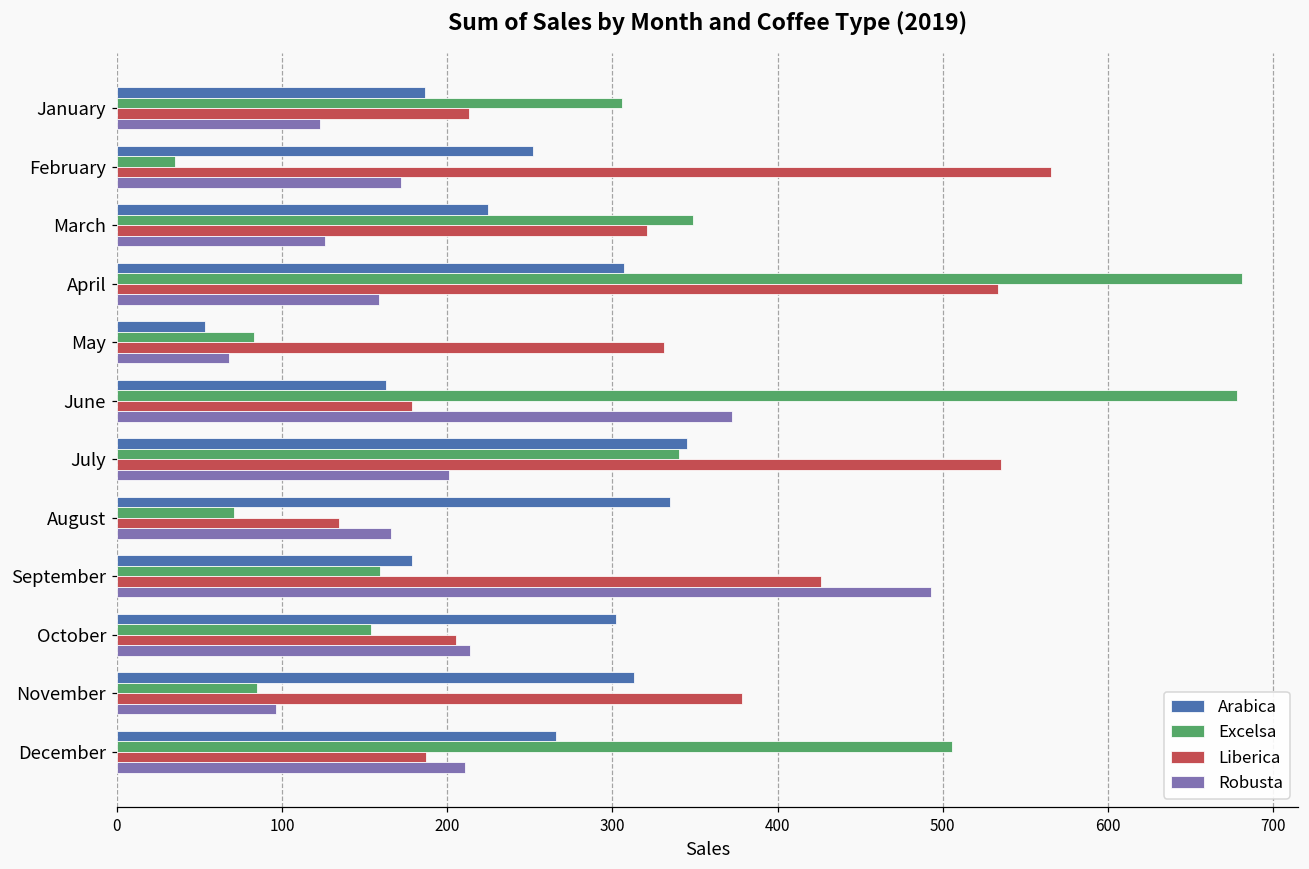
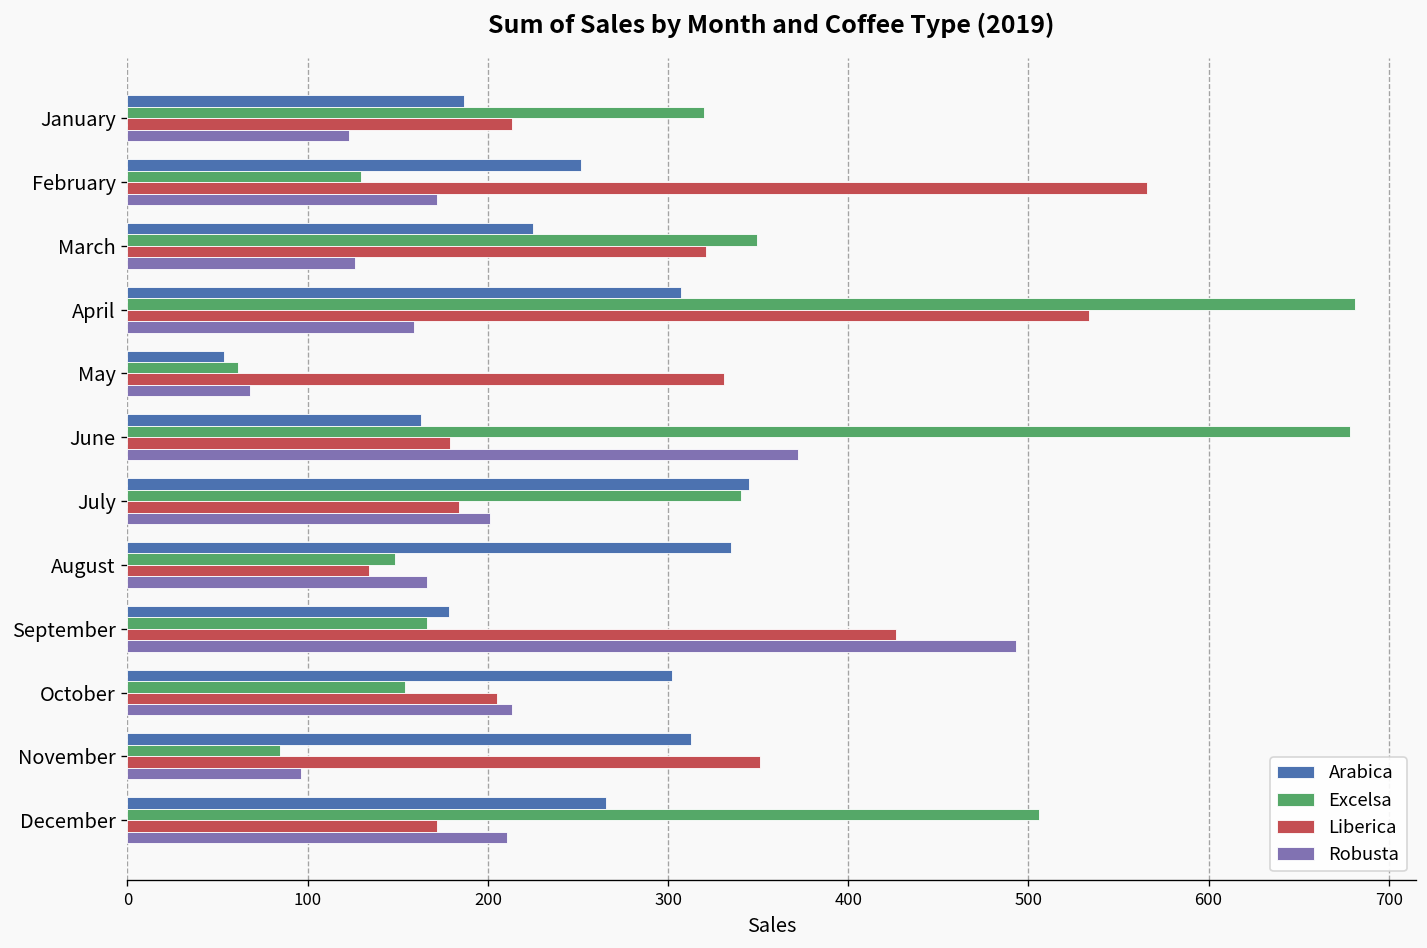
  {
    "Excelsa": {
-     "January": 306,
-     "February": 35,
+     "January": 320,
+     "February": 129,
      "March": 349,
      "April": 681,
-     "May": 83,
+     "May": 61,
      "June": 678,
      "July": 340,
-     "August": 71,
-     "September": 160,
+     "August": 149,
+     "September": 166,
      "October": 154,
      "November": 85,
      "December": 506
    },
    "Liberica": {
      "January": 213,
      "February": 566,
      "March": 321,
      "April": 534,
      "May": 331,
      "June": 179,
-     "July": 536,
+     "July": 184,
      "August": 134,
      "September": 426,
      "October": 205,
-     "November": 378,
-     "December": 187
+     "November": 351,
+     "December": 172
    }
  }
